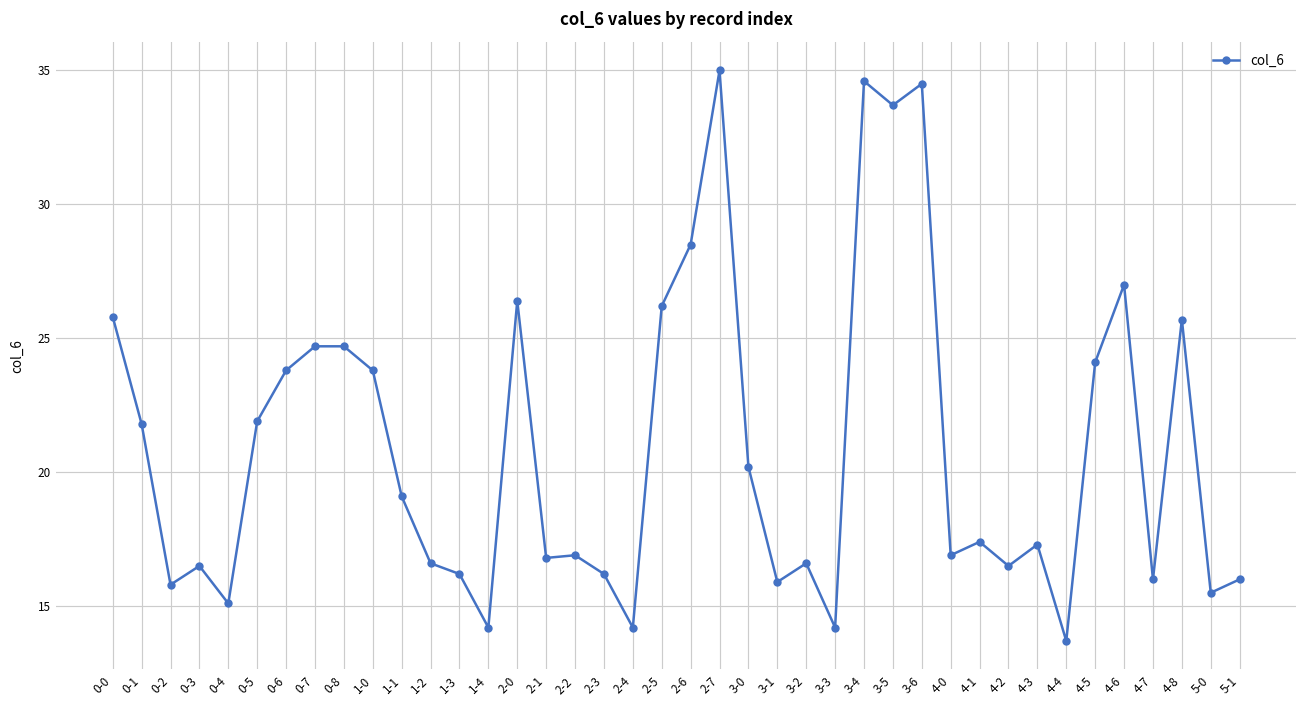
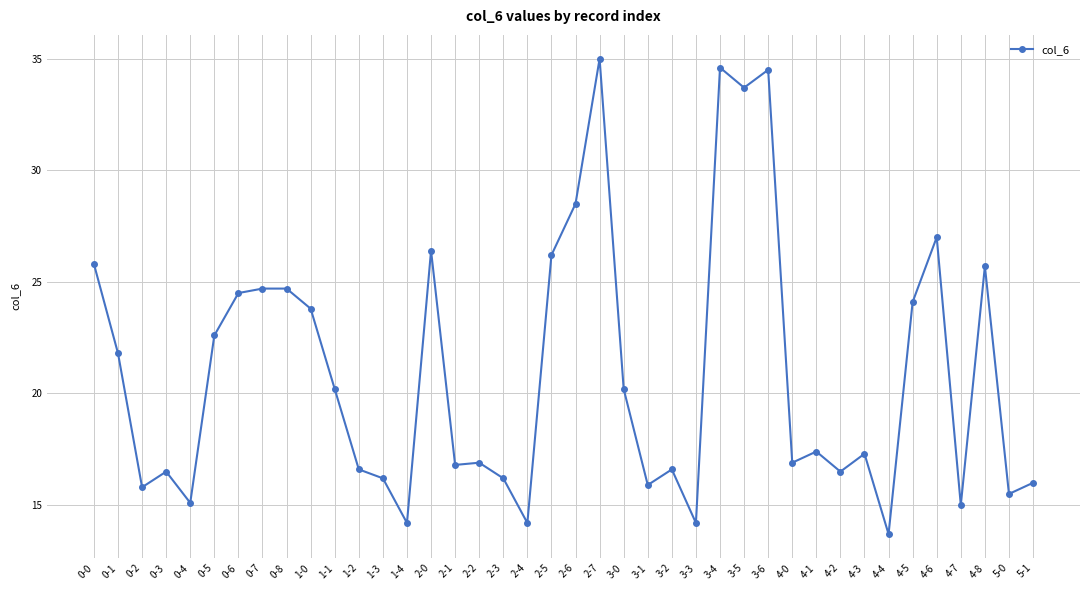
  {
    "0-0": 25.8,
    "0-1": 21.8,
    "0-2": 15.8,
    "0-3": 16.5,
    "0-4": 15.1,
-   "0-5": 21.9,
-   "0-6": 23.8,
+   "0-5": 22.6,
+   "0-6": 24.5,
    "0-7": 24.7,
    "0-8": 24.7,
    "1-0": 23.8,
-   "1-1": 19.1,
+   "1-1": 20.2,
    "1-2": 16.6,
    "1-3": 16.2,
    "1-4": 14.2,
    "2-0": 26.4,
    "2-1": 16.8,
    "2-2": 16.9,
    "2-3": 16.2,
    "2-4": 14.2,
    "2-5": 26.2,
    "2-6": 28.5,
    "2-7": 35.0,
    "3-0": 20.2,
    "3-1": 15.9,
    "3-2": 16.6,
    "3-3": 14.2,
    "3-4": 34.6,
    "3-5": 33.7,
    "3-6": 34.5,
    "4-0": 16.9,
    "4-1": 17.4,
    "4-2": 16.5,
    "4-3": 17.3,
    "4-4": 13.7,
    "4-5": 24.1,
    "4-6": 27.0,
-   "4-7": 16,
+   "4-7": 15,
    "4-8": 25.7,
    "5-0": 15.5,
    "5-1": 16.0
  }
